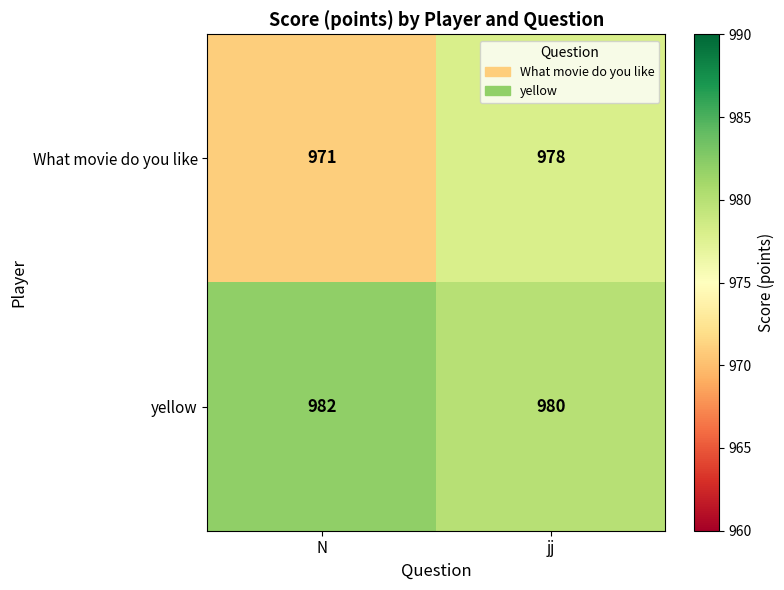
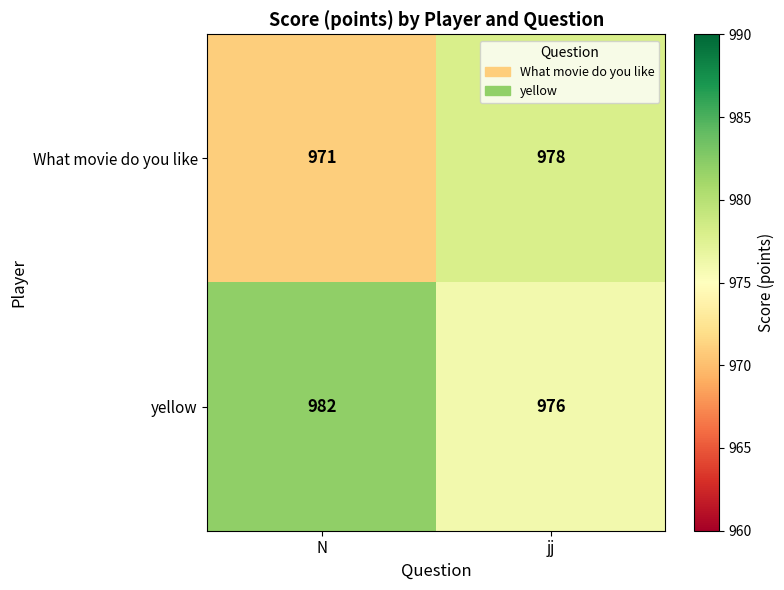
  {
    "What movie do you like": {
      "N": 971,
      "jj": 978
    },
    "yellow": {
      "N": 982,
-     "jj": 980
+     "jj": 976
    }
  }
